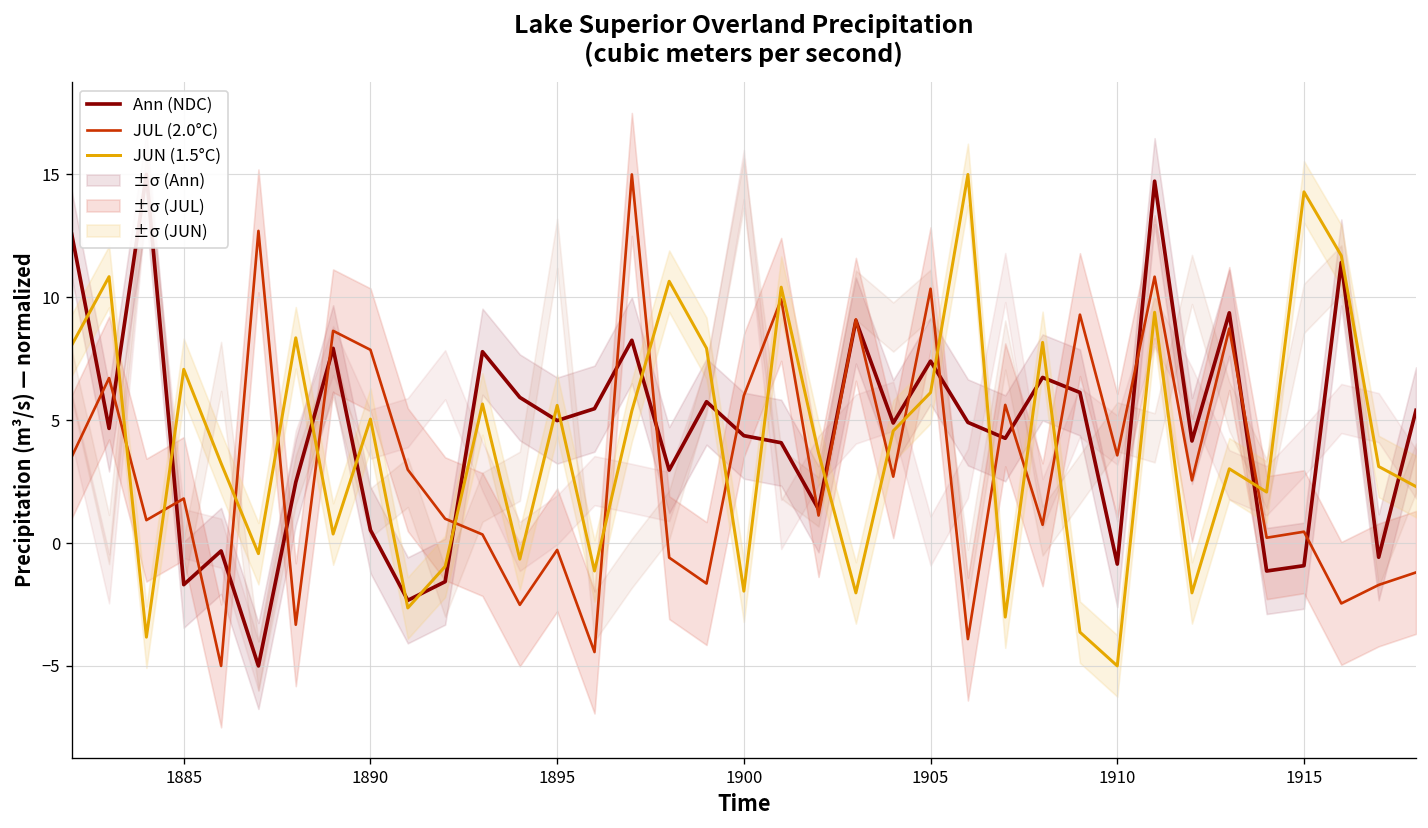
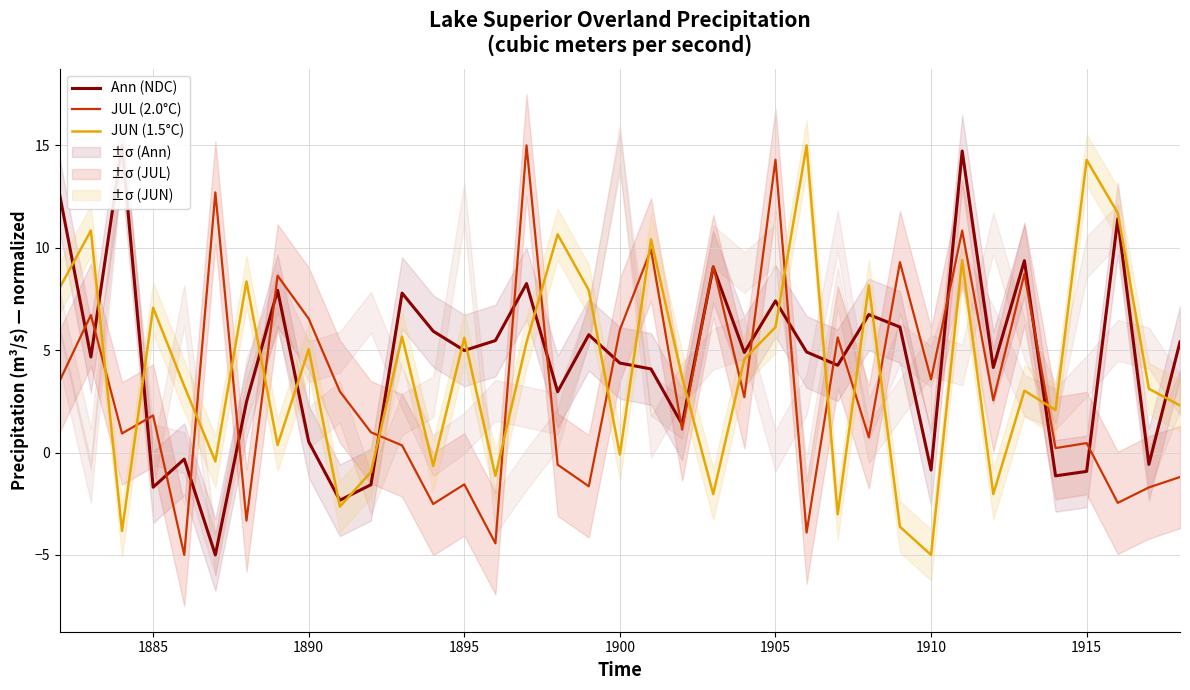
  {
    "Ann (NDC)": {
      "1885": -1.7,
      "1890": 0.5,
      "1895": 5.0,
      "1900": 4.4,
      "1910": -0.9,
      "1915": -0.9
    },
    "JUL (2.0°C)": {
      "1885": 1.8,
-     "1890": 7.9,
-     "1895": -0.3,
-     "1905": 10.3,
+     "1890": 6.5,
+     "1895": -1.6,
+     "1905": 14.3,
      "1910": 3.6,
      "1915": 0.5
    },
    "JUN (1.5°C)": {
      "1885": 7.1,
      "1890": 5.0,
      "1895": 5.6,
-     "1900": -2.0,
+     "1900": -0.1,
      "1905": 6.1,
      "1910": -5.0,
      "1915": 14.3
    }
  }
